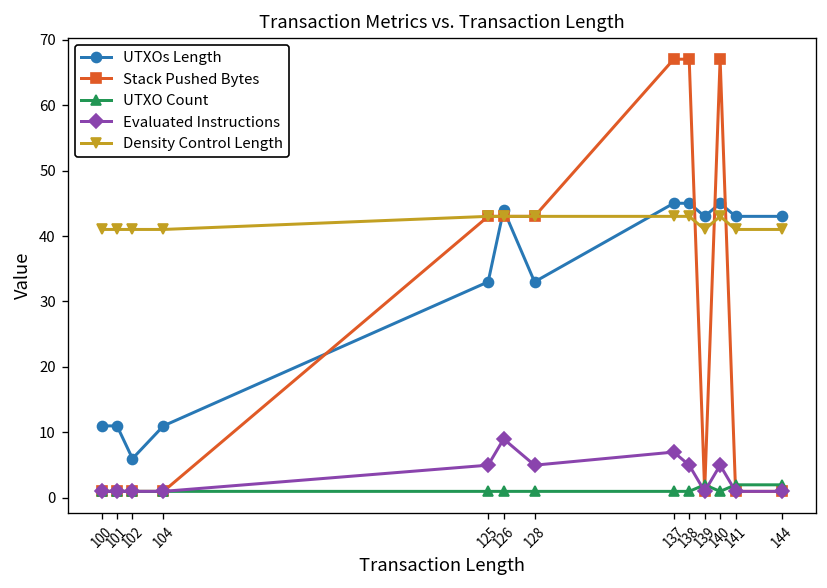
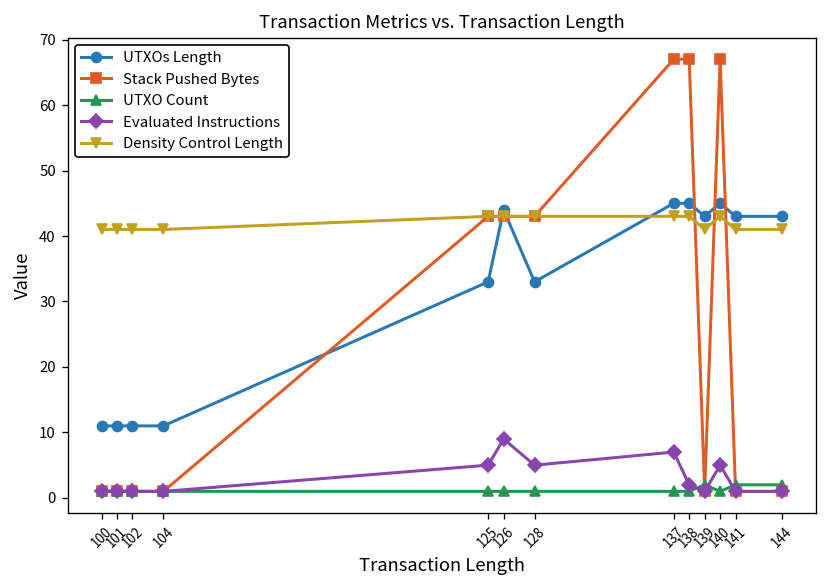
  {
    "UTXOs Length": {
      "100": 11,
      "101": 11,
-     "102": 6,
+     "102": 11,
      "104": 11,
      "125": 33,
      "126": 44,
      "128": 33,
      "137": 45,
      "138": 45,
      "139": 43,
      "140": 45,
      "141": 43,
      "144": 43
    },
    "Stack Pushed Bytes": {
      "137": 67,
      "138": 67,
      "140": 67
    },
    "UTXO Count": {
      "125": 1,
      "126": 1,
      "128": 1,
      "137": 1,
      "138": 1,
      "139": 2,
      "140": 1,
      "141": 2,
      "144": 2
    },
    "Evaluated Instructions": {
      "125": 5,
      "126": 9,
      "128": 5,
      "137": 7,
-     "138": 5,
+     "138": 2,
      "140": 5
    },
    "Density Control Length": {
      "100": 41,
      "101": 41,
      "102": 41,
      "104": 41,
      "137": 43,
      "138": 43,
      "139": 41,
      "140": 43,
      "141": 41,
      "144": 41
    }
  }
